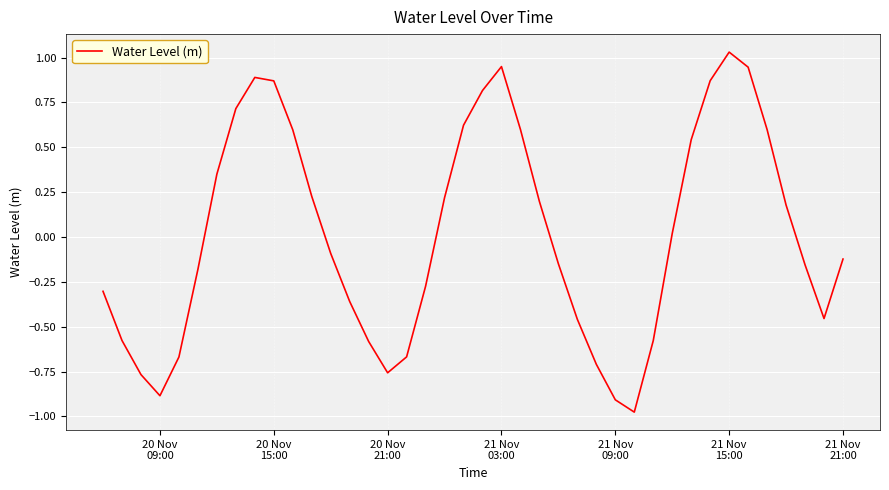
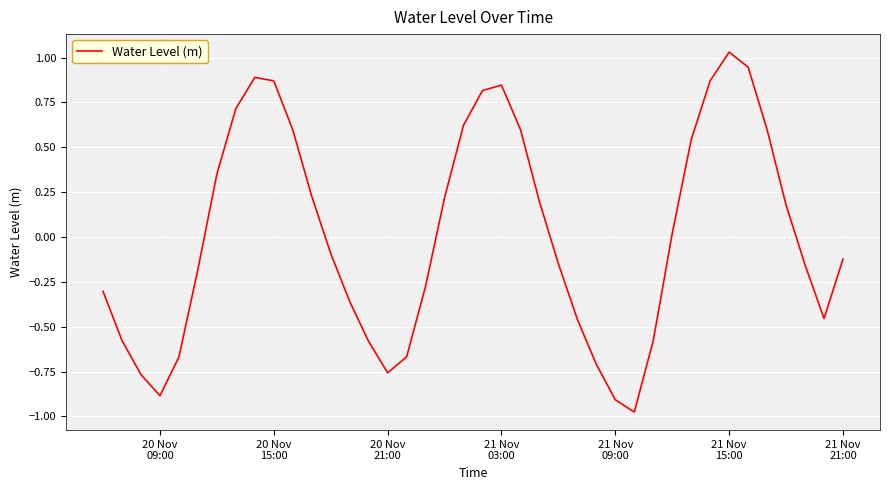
  {
    "20 Nov 09:00": -0.88,
    "20 Nov 15:00": 0.87,
    "20 Nov 21:00": -0.76,
-   "21 Nov 03:00": 0.95,
+   "21 Nov 03:00": 0.85,
    "21 Nov 09:00": -0.91,
    "21 Nov 15:00": 1.03,
    "21 Nov 21:00": -0.12
  }
